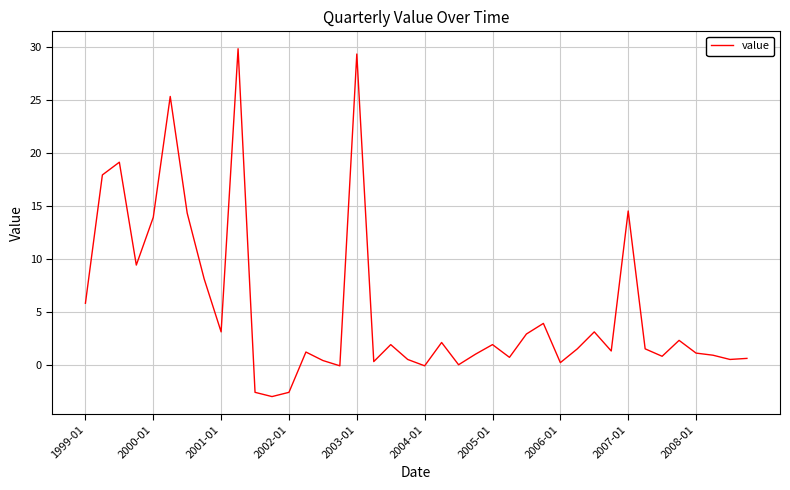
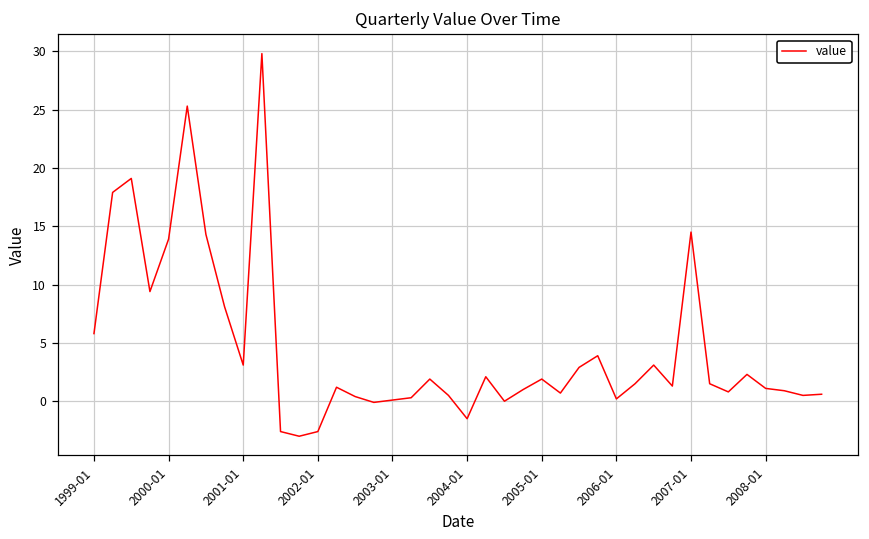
  {
    "1999-01": 5.8,
    "2000-01": 13.9,
    "2001-01": 3.1,
    "2002-01": -2.6,
-   "2003-01": 29.3,
-   "2004-01": -0.1,
+   "2003-01": 0.1,
+   "2004-01": -1.5,
    "2005-01": 1.9,
    "2006-01": 0.2,
    "2007-01": 14.5,
    "2008-01": 1.1
  }
